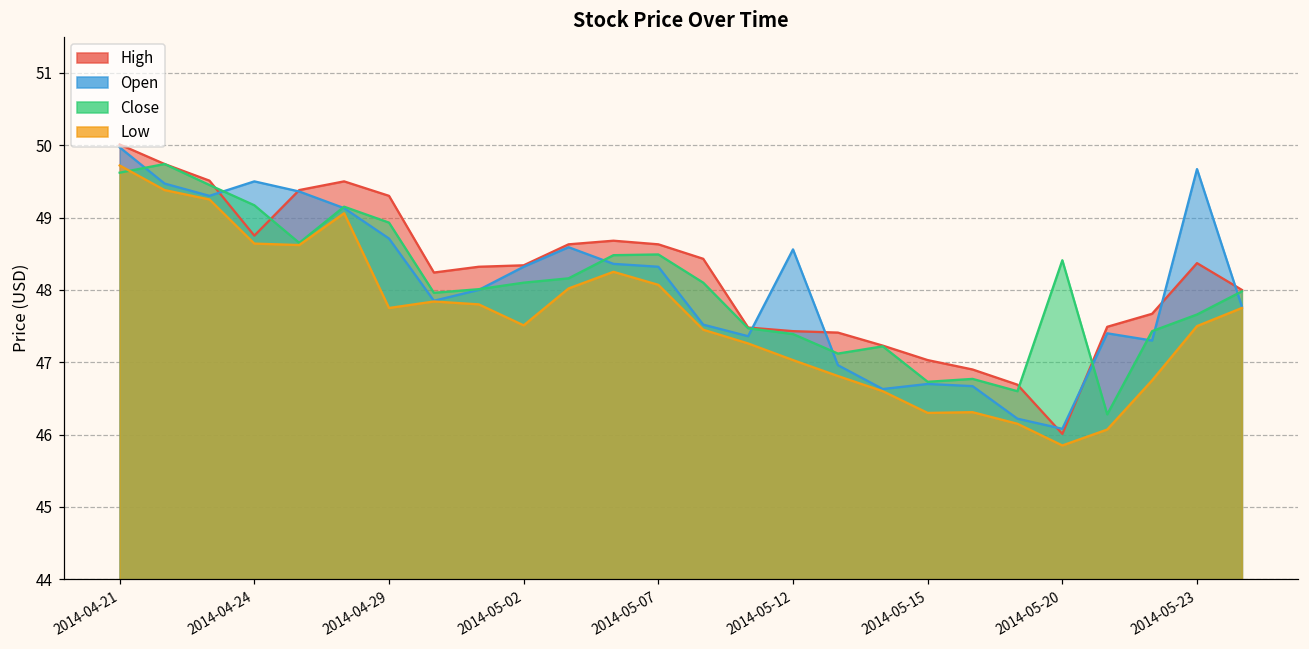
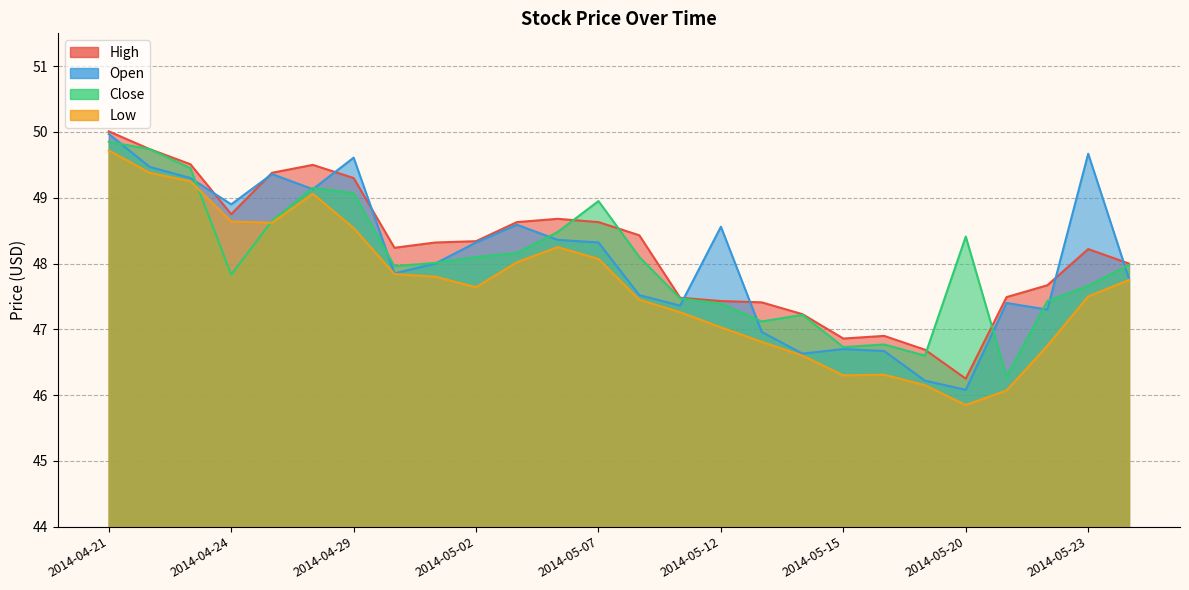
  {
    "High": {
      "2014-04-21": 50.0,
      "2014-04-24": 48.8,
      "2014-04-29": 49.3,
      "2014-05-07": 48.6,
      "2014-05-12": 47.4,
-     "2014-05-15": 47.0,
-     "2014-05-20": 46.0,
-     "2014-05-23": 48.4
+     "2014-05-15": 46.9,
+     "2014-05-20": 46.3,
+     "2014-05-23": 48.2
    },
    "Open": {
      "2014-04-21": 50.0,
-     "2014-04-24": 49.5,
-     "2014-04-29": 48.7,
+     "2014-04-24": 48.9,
+     "2014-04-29": 49.6,
      "2014-05-07": 48.3,
      "2014-05-12": 48.6,
      "2014-05-20": 46.1,
      "2014-05-23": 49.7
    },
    "Close": {
-     "2014-04-21": 49.6,
-     "2014-04-24": 49.2,
-     "2014-04-29": 48.9,
+     "2014-04-21": 49.9,
+     "2014-04-24": 47.8,
+     "2014-04-29": 49.1,
      "2014-05-02": 48.1,
-     "2014-05-07": 48.5,
+     "2014-05-07": 49.0,
      "2014-05-12": 47.4,
      "2014-05-20": 48.4,
      "2014-05-23": 47.7
    },
    "Low": {
      "2014-04-21": 49.7,
      "2014-04-24": 48.6,
-     "2014-04-29": 47.8,
-     "2014-05-02": 47.5,
+     "2014-04-29": 48.5,
+     "2014-05-02": 47.6,
      "2014-05-07": 48.1,
      "2014-05-12": 47.0,
      "2014-05-15": 46.3,
      "2014-05-20": 45.9,
      "2014-05-23": 47.5
    }
  }
